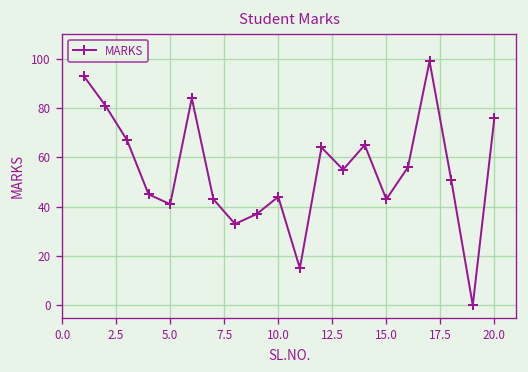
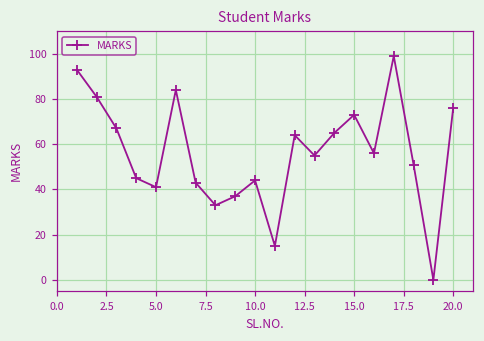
  {
    "5.0": 41,
    "10.0": 44,
-   "15.0": 43,
+   "15.0": 73,
    "20.0": 76
  }
